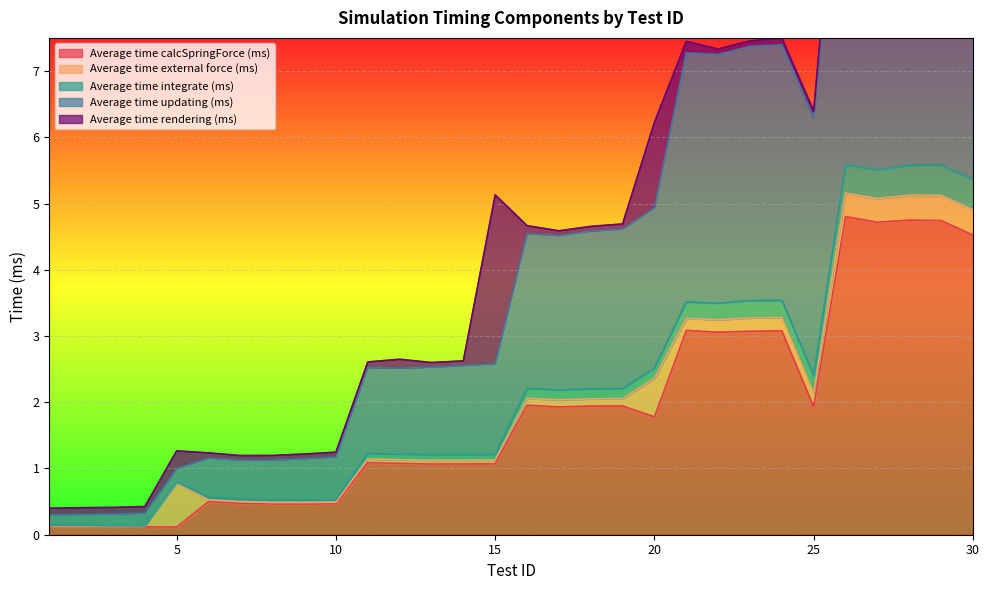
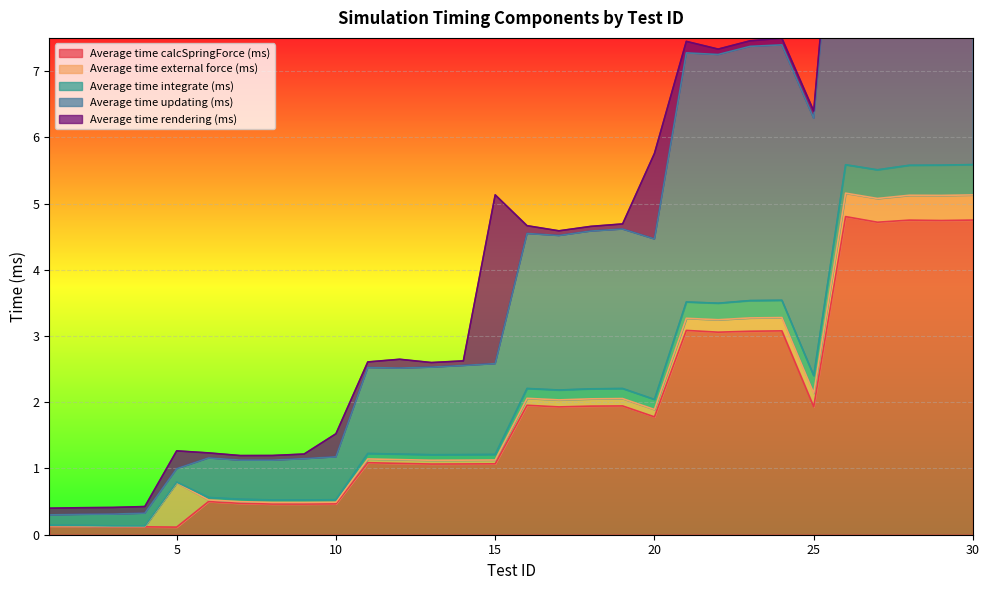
  {
    "Average time calcSpringForce (ms)": {
      "5": 0.1,
      "15": 1.1,
      "20": 1.8,
      "25": 1.9,
-     "30": 4.5
+     "30": 4.7
    },
    "Average time external force (ms)": {
      "15": 0.1,
-     "20": 0.6,
+     "20": 0.1,
      "25": 0.2,
      "30": 0.4
    },
    "Average time rendering (ms)": {
      "5": 0.3,
-     "10": 0.1,
+     "10": 0.3,
      "15": 2.5,
      "20": 1.3,
      "25": 0.1
    }
  }
